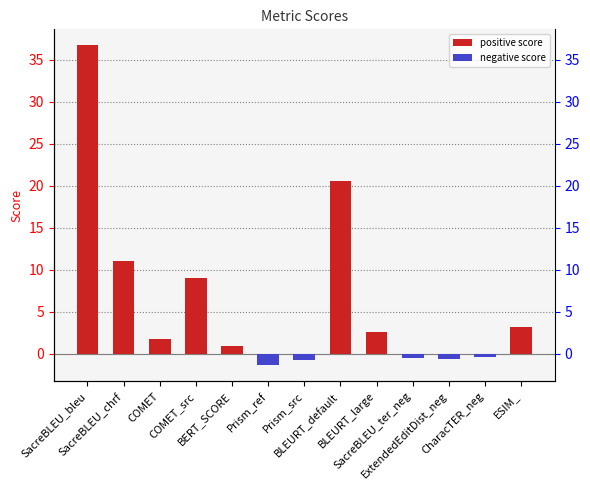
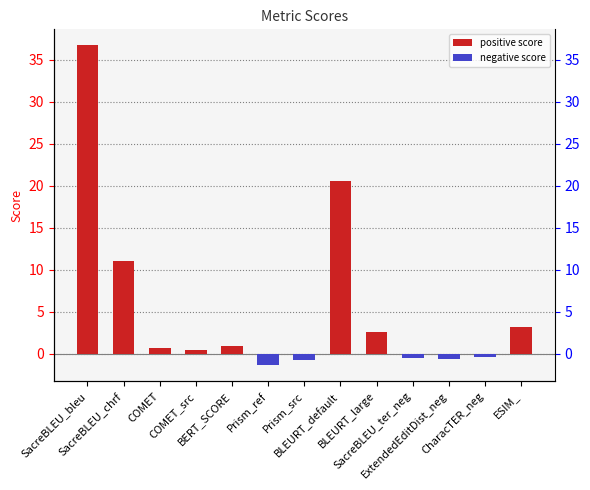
  {
    "SacreBLEU_bleu": 37,
    "SacreBLEU_chrf": 11,
-   "COMET": 2,
-   "COMET_src": 9,
+   "COMET": 1,
+   "COMET_src": 0,
    "BERT_SCORE": 1,
    "Prism_ref": -1,
    "Prism_src": -1,
    "BLEURT_default": 21,
    "BLEURT_large": 3,
    "SacreBLEU_ter_neg": -1,
    "ExtendedEditDist_neg": -1,
    "CharacTER_neg": 0,
    "ESIM_": 3
  }
